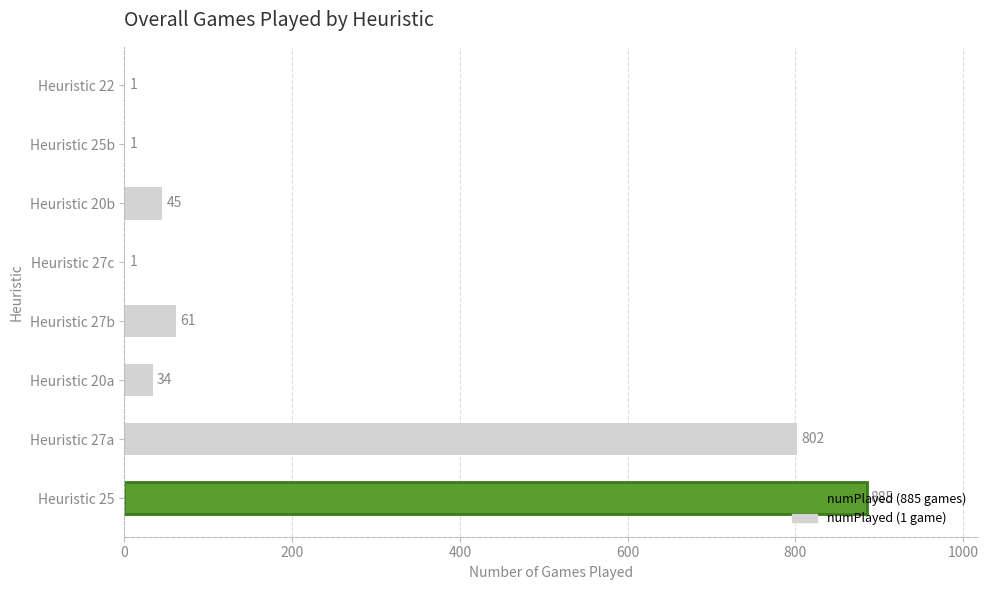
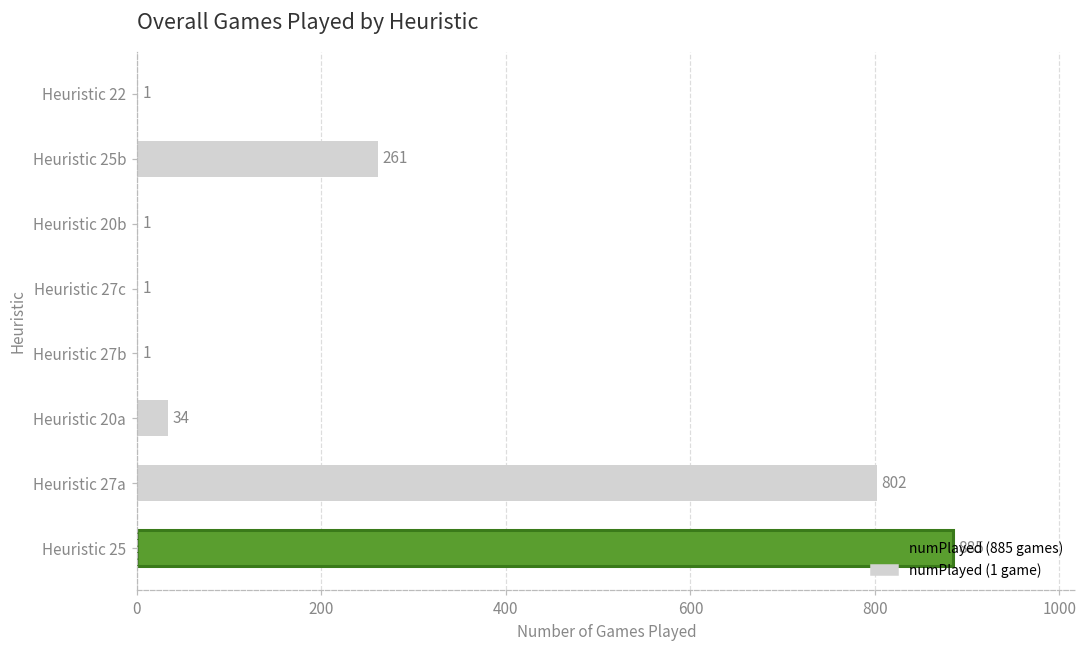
  {
    "Heuristic 22": 1,
-   "Heuristic 25b": 1,
-   "Heuristic 20b": 45,
+   "Heuristic 25b": 261,
+   "Heuristic 20b": 1,
    "Heuristic 27c": 1,
-   "Heuristic 27b": 61,
+   "Heuristic 27b": 1,
    "Heuristic 20a": 34,
    "Heuristic 27a": 802,
    "Heuristic 25": 885
  }
